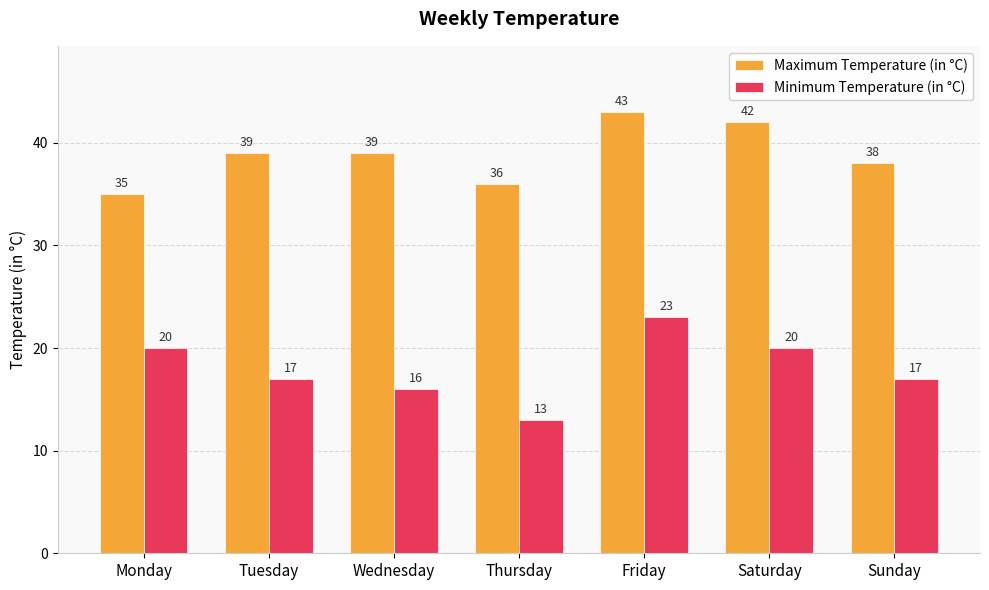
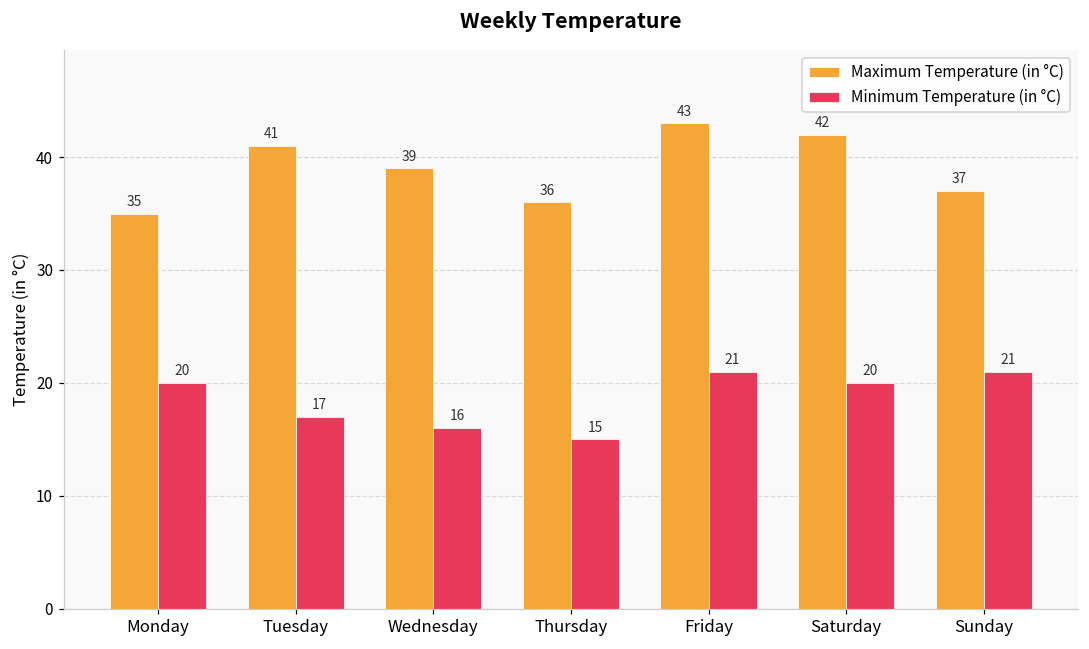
  {
    "Maximum Temperature (in °C)": {
      "Monday": 35,
-     "Tuesday": 39,
+     "Tuesday": 41,
      "Wednesday": 39,
      "Thursday": 36,
      "Friday": 43,
      "Saturday": 42,
-     "Sunday": 38
+     "Sunday": 37
    },
    "Minimum Temperature (in °C)": {
      "Monday": 20,
      "Tuesday": 17,
      "Wednesday": 16,
-     "Thursday": 13,
-     "Friday": 23,
+     "Thursday": 15,
+     "Friday": 21,
      "Saturday": 20,
-     "Sunday": 17
+     "Sunday": 21
    }
  }
